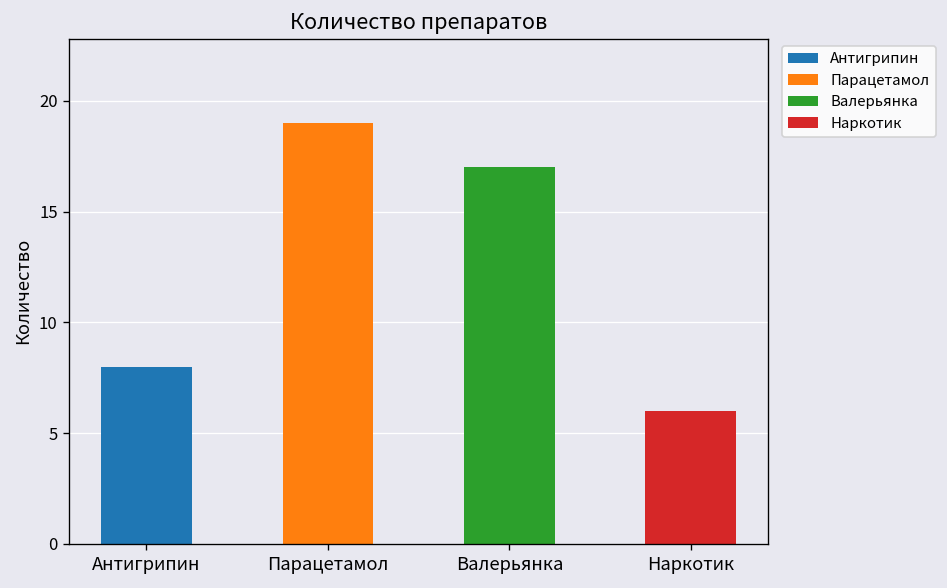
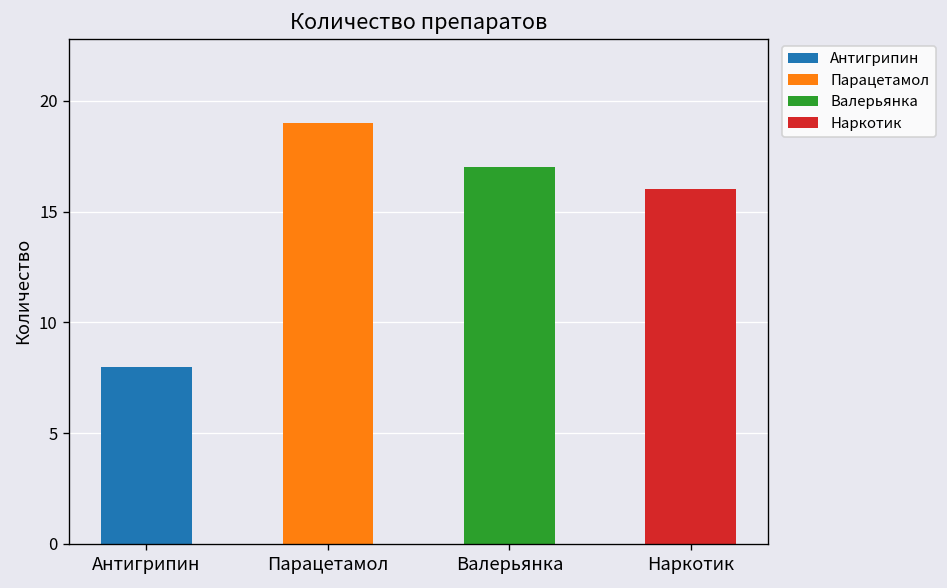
  {
    "Антигрипин": 8,
    "Парацетамол": 19,
    "Валерьянка": 17,
-   "Наркотик": 6
+   "Наркотик": 16
  }
